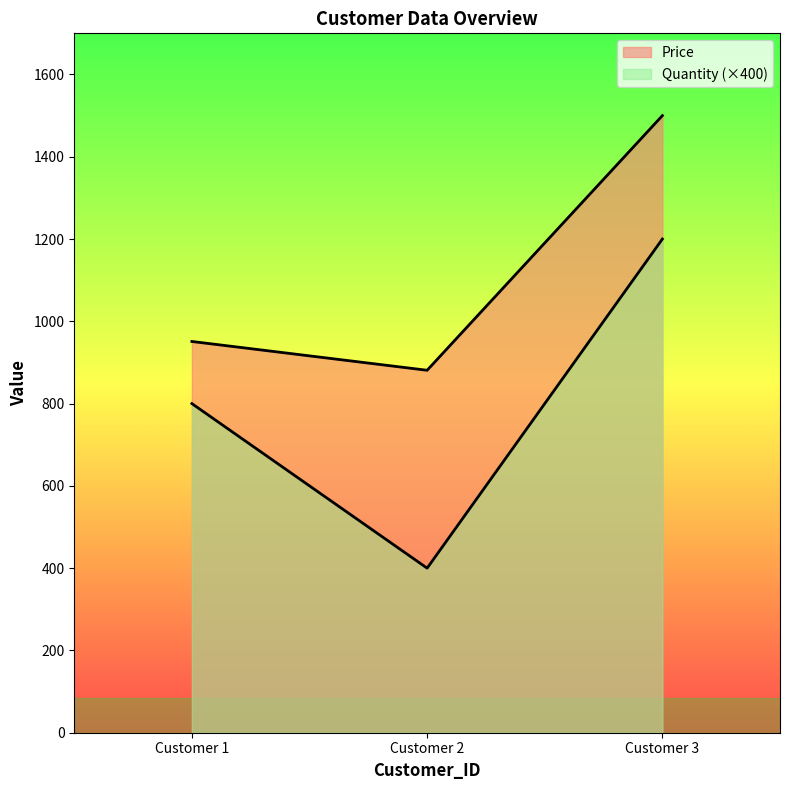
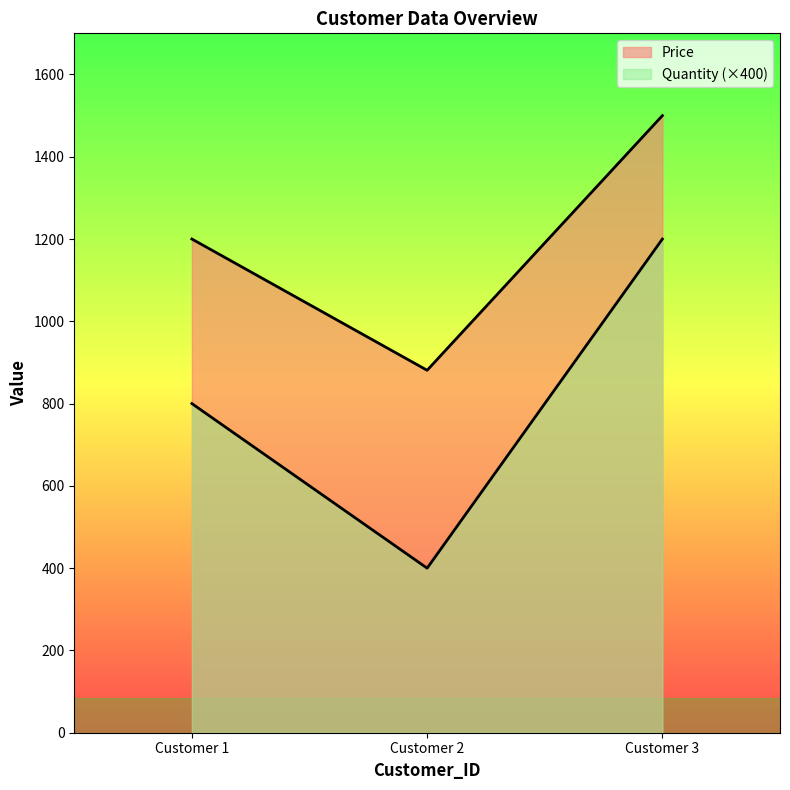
  {
    "Price": {
-     "Customer 1": 950,
+     "Customer 1": 1200,
      "Customer 2": 880,
      "Customer 3": 1500
    },
    "Quantity (×400)": {
      "Customer 1": 800,
      "Customer 2": 400,
      "Customer 3": 1200
    }
  }
